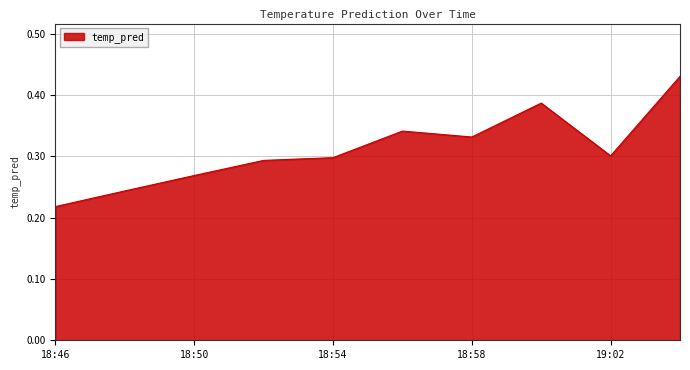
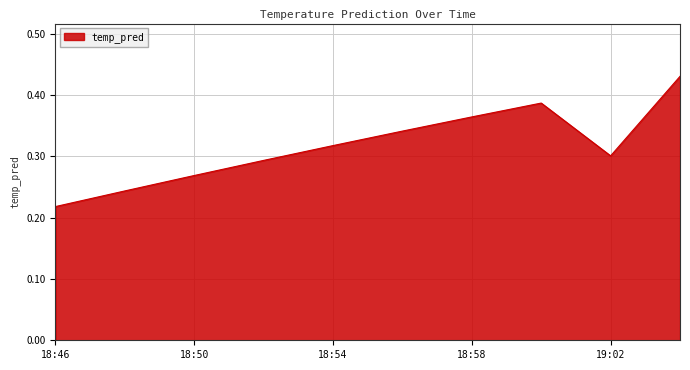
  {
    "18:46": 0.22,
    "18:50": 0.27,
-   "18:54": 0.30,
-   "18:58": 0.33,
+   "18:54": 0.32,
+   "18:58": 0.36,
    "19:02": 0.30
  }
